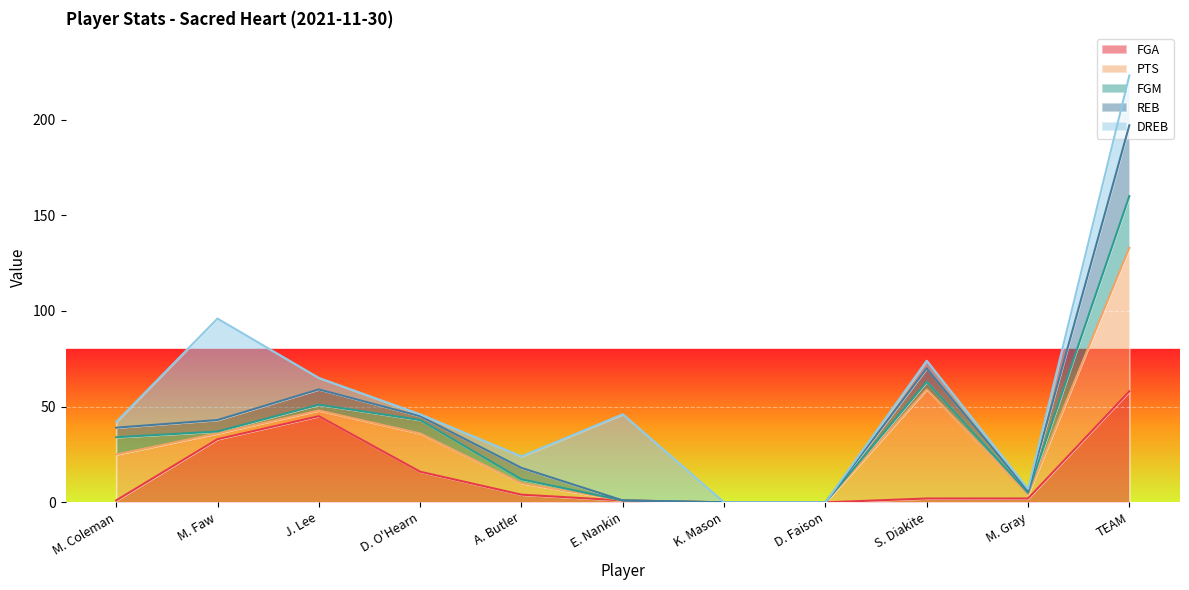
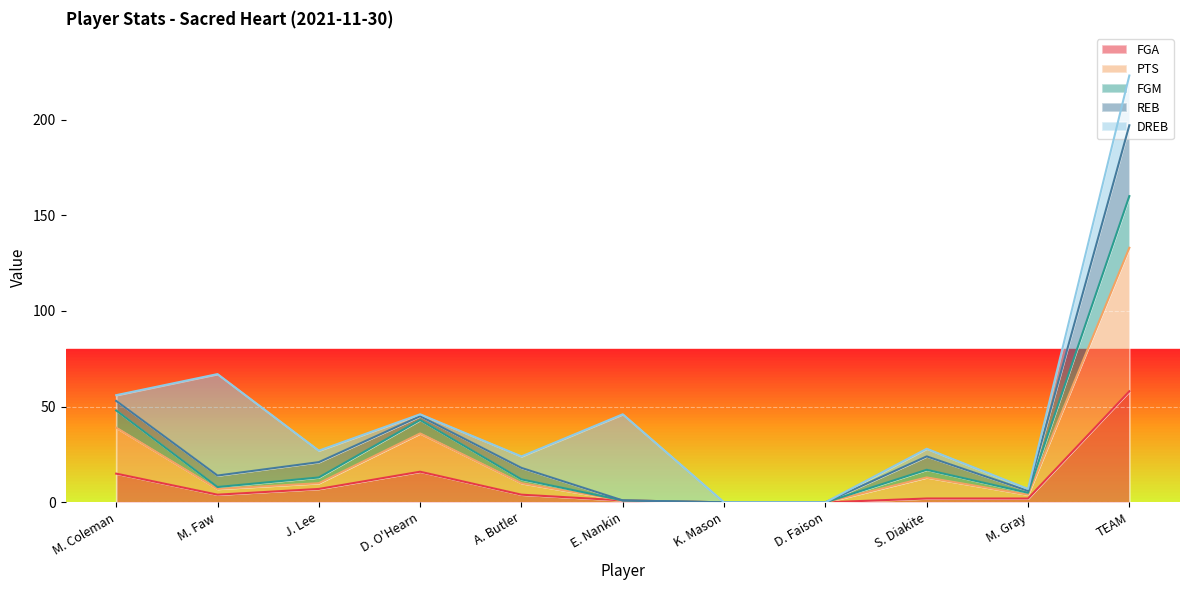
  {
    "FGA": {
-     "M. Coleman": 1,
-     "M. Faw": 33,
-     "J. Lee": 45,
+     "M. Coleman": 15,
+     "M. Faw": 4,
+     "J. Lee": 7,
      "D. O'Hearn": 16,
      "A. Butler": 4,
      "S. Diakite": 2,
      "M. Gray": 2,
      "TEAM": 58
    },
    "PTS": {
      "M. Coleman": 24,
      "J. Lee": 3,
      "D. O'Hearn": 20,
      "A. Butler": 6,
-     "S. Diakite": 57,
+     "S. Diakite": 11,
      "TEAM": 75
    },
    "DREB": {
      "M. Coleman": 3,
      "M. Faw": 53,
      "J. Lee": 6,
      "A. Butler": 6,
      "E. Nankin": 45,
      "S. Diakite": 4
    }
  }
